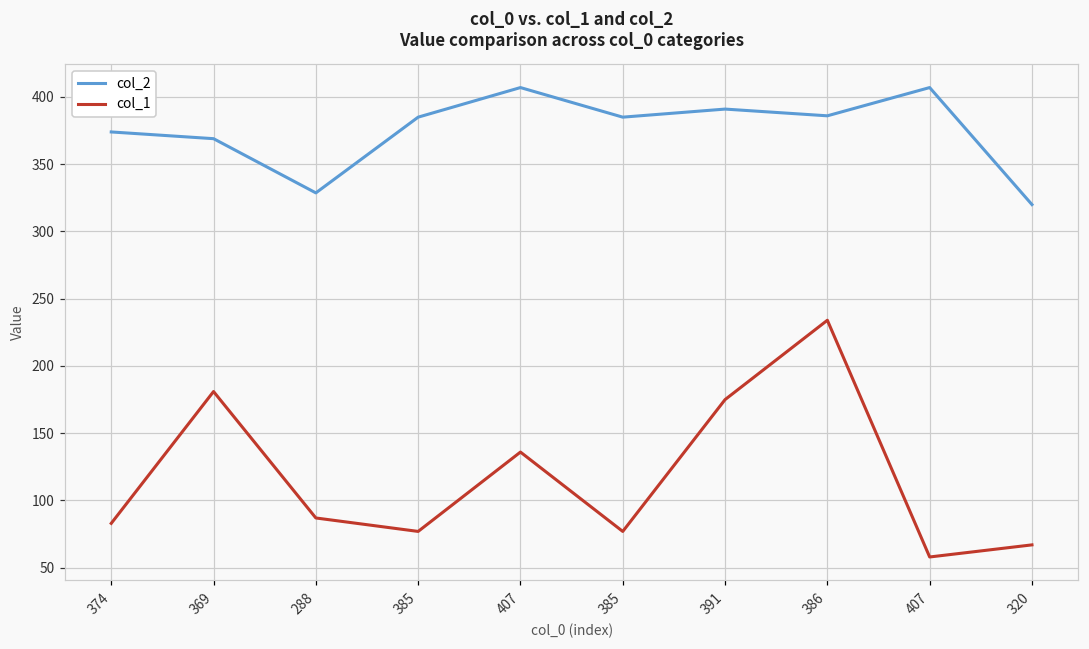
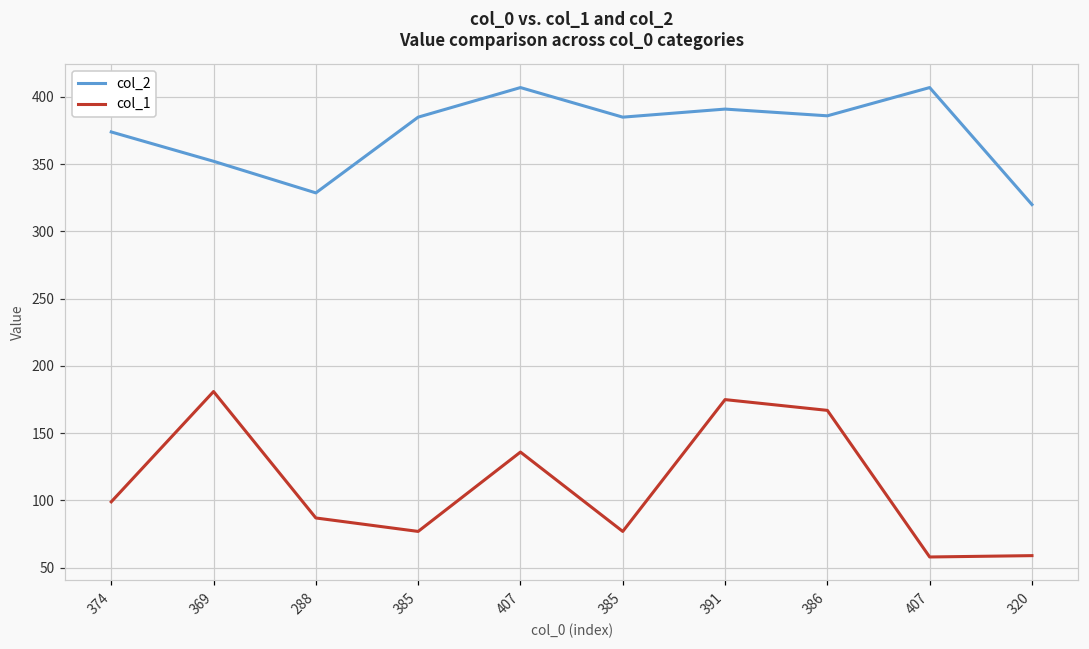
  {
    "col_2": {
      "374": 374,
-     "369": 369,
+     "369": 352,
      "288": 329,
      "391": 391,
      "386": 386,
      "320": 320
    },
    "col_1": {
-     "374": 83,
+     "374": 99,
      "369": 181,
      "288": 87,
      "391": 175,
-     "386": 234,
-     "320": 67
+     "386": 167,
+     "320": 59
    }
  }
